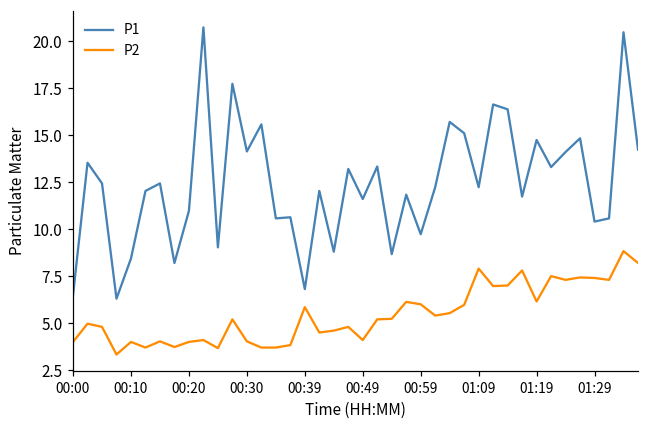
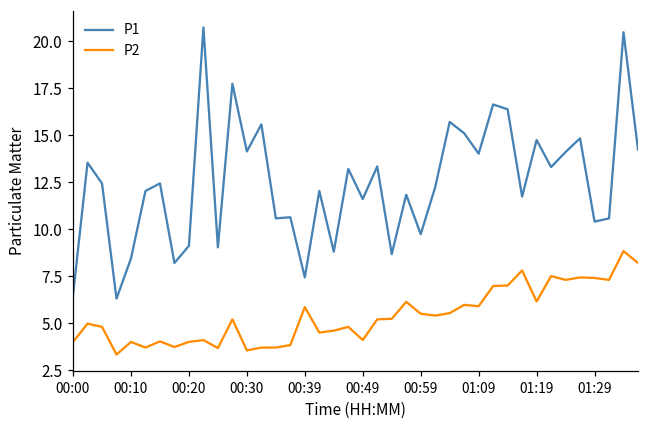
  {
    "P1": {
      "00:00": 6.5,
      "00:10": 8.4,
-     "00:20": 11.0,
+     "00:20": 9.1,
      "00:30": 14.1,
-     "00:39": 6.8,
+     "00:39": 7.4,
      "00:49": 11.6,
      "00:59": 9.7,
-     "01:09": 12.2,
+     "01:09": 14.0,
      "01:19": 14.7,
      "01:29": 10.4
    },
    "P2": {
      "00:00": 4.0,
      "00:10": 4.0,
      "00:20": 4.0,
-     "00:30": 4.0,
+     "00:30": 3.6,
      "00:39": 5.9,
      "00:49": 4.1,
-     "00:59": 6.0,
-     "01:09": 7.9,
+     "00:59": 5.5,
+     "01:09": 5.9,
      "01:19": 6.2,
      "01:29": 7.4
    }
  }
